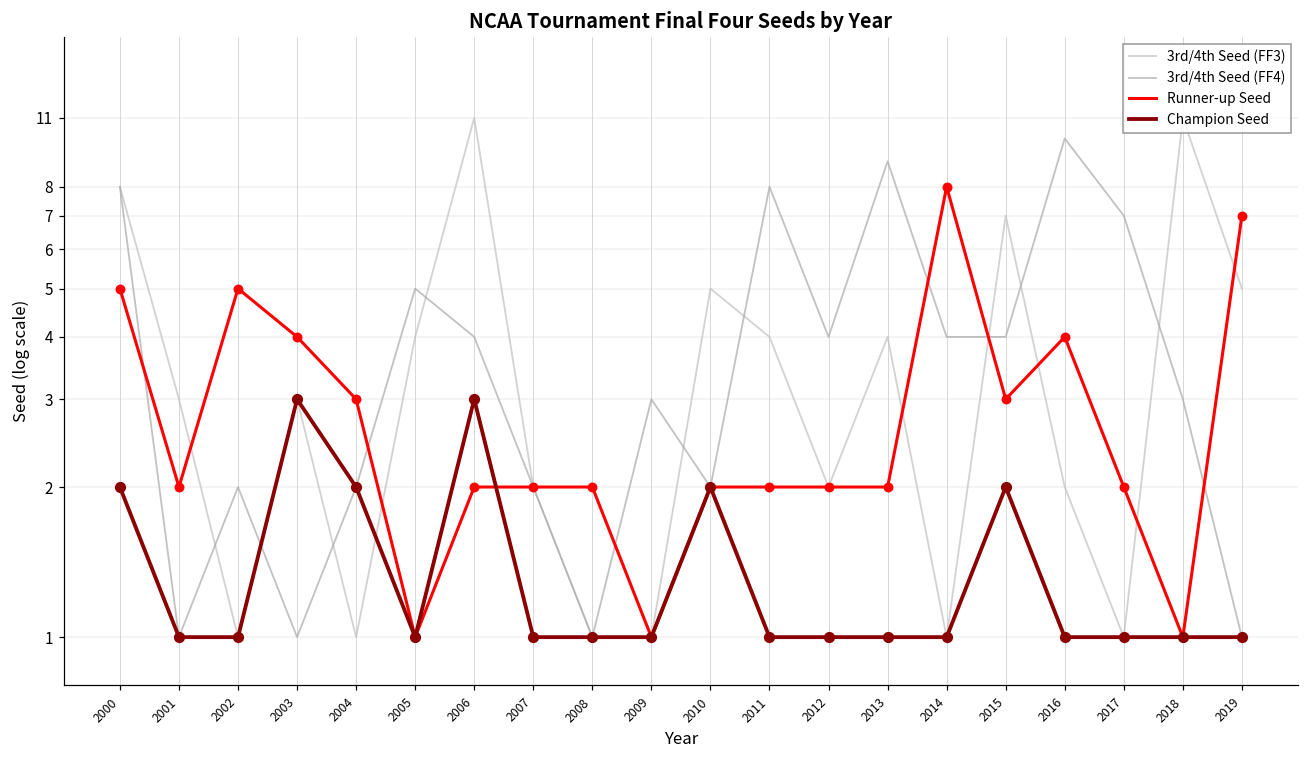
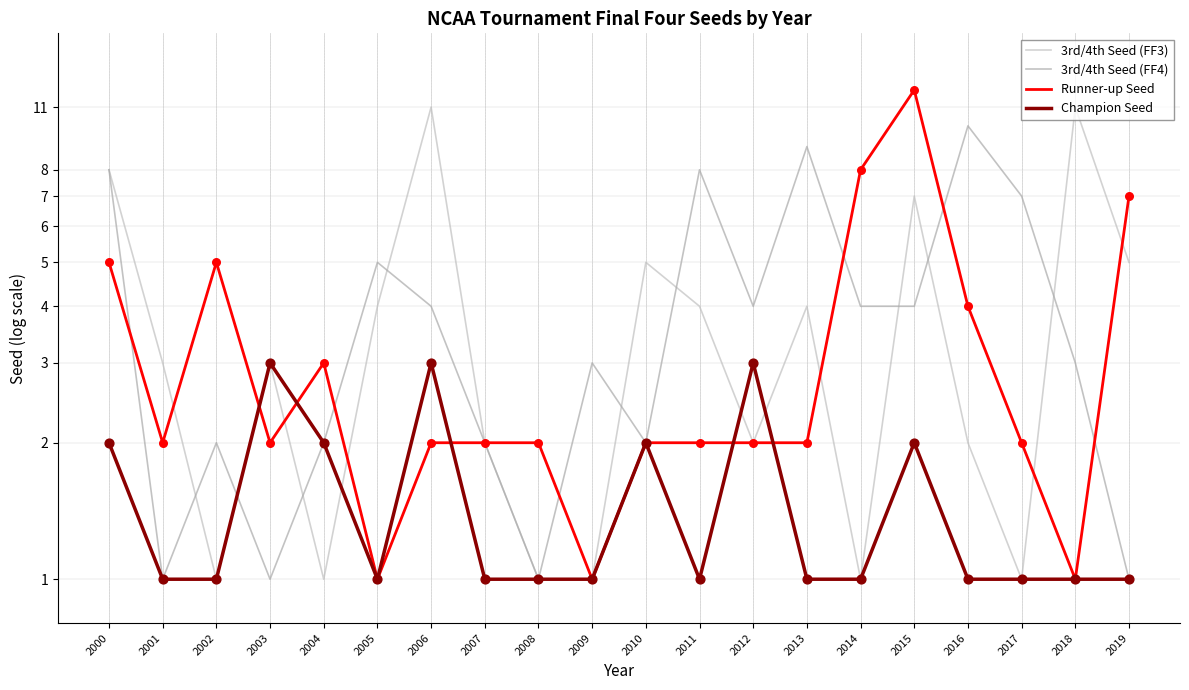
  {
    "Runner-up Seed": {
      "2000": 5,
      "2001": 2,
      "2002": 5,
-     "2003": 4,
+     "2003": 2,
      "2004": 3,
      "2006": 2,
      "2008": 2,
      "2011": 2,
      "2013": 2,
      "2014": 8,
-     "2015": 3,
+     "2015": 12,
      "2016": 4,
      "2017": 2,
      "2019": 7
    },
    "Champion Seed": {
      "2000": 2,
      "2006": 3,
      "2007": 1,
      "2011": 1,
-     "2012": 1,
+     "2012": 3,
      "2013": 1,
      "2015": 2,
      "2016": 1
    }
  }
